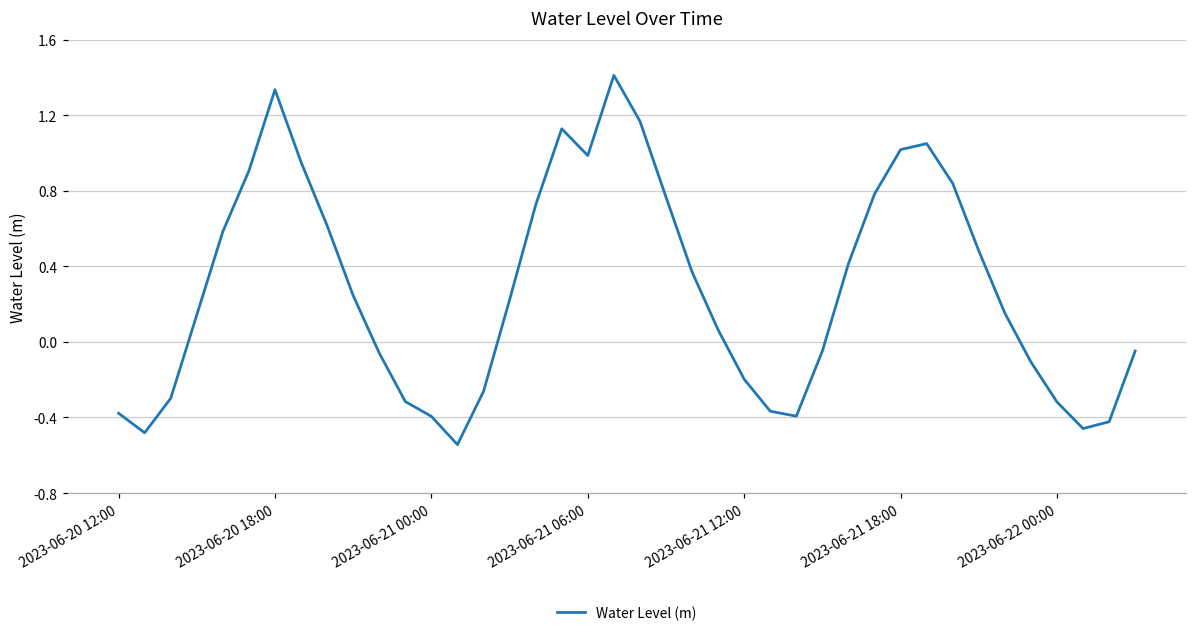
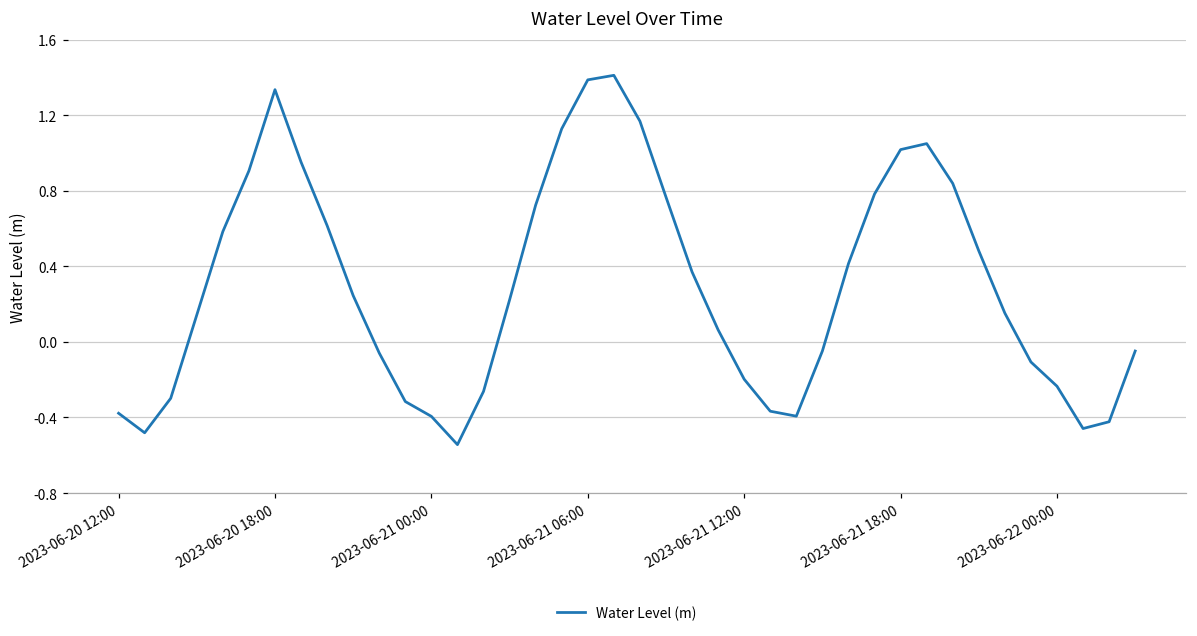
  {
    "2023-06-20 12:00": -0.38,
    "2023-06-20 18:00": 1.34,
    "2023-06-21 00:00": -0.39,
-   "2023-06-21 06:00": 0.99,
+   "2023-06-21 06:00": 1.39,
    "2023-06-21 12:00": -0.20,
    "2023-06-21 18:00": 1.02,
-   "2023-06-22 00:00": -0.32
+   "2023-06-22 00:00": -0.23
  }
